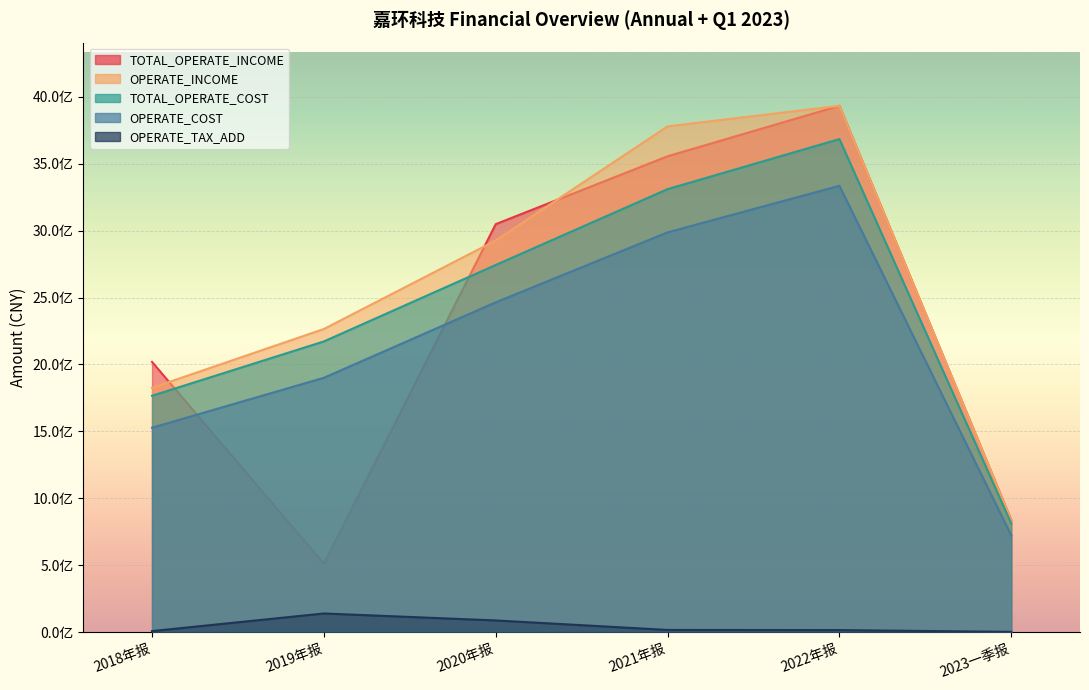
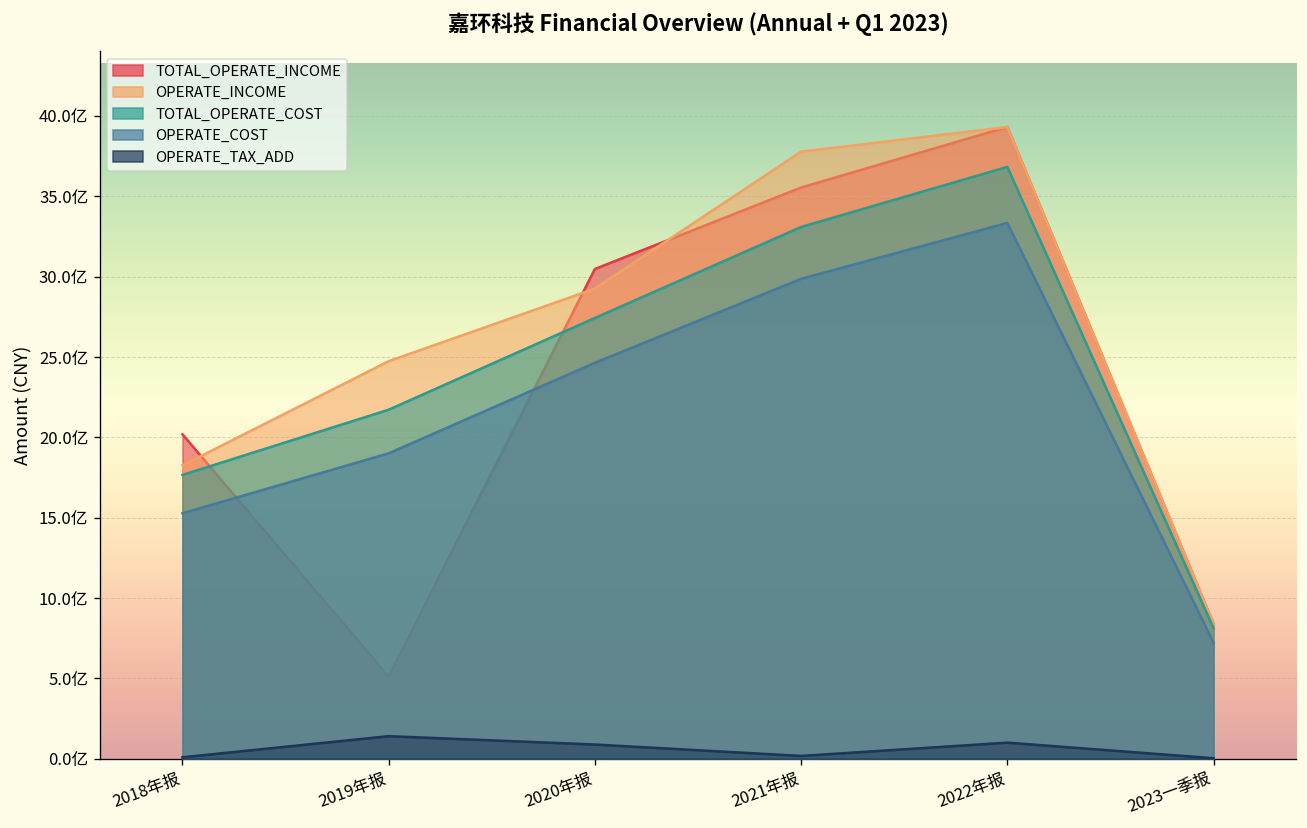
  {
    "TOTAL_OPERATE_INCOME": {
      "2018年报": "20.2亿",
      "2019年报": "5.1亿",
      "2020年报": "30.5亿",
      "2021年报": "35.5亿"
    },
    "OPERATE_INCOME": {
      "2018年报": "18.3亿",
-     "2019年报": "22.7亿",
+     "2019年报": "24.7亿",
      "2020年报": "29.3亿",
      "2021年报": "37.8亿"
    },
    "OPERATE_TAX_ADD": {
      "2018年报": "0.1亿",
      "2019年报": "1.4亿",
      "2020年报": "0.9亿",
      "2021年报": "0.2亿",
-     "2022年报": "0.2亿",
+     "2022年报": "1.0亿",
      "2023一季报": "0.0亿"
    }
  }
